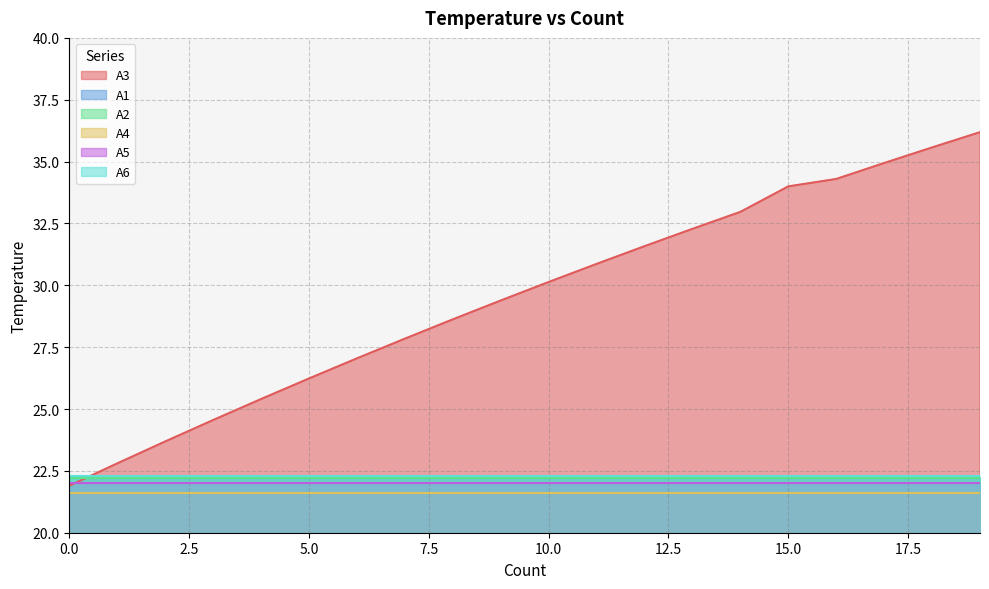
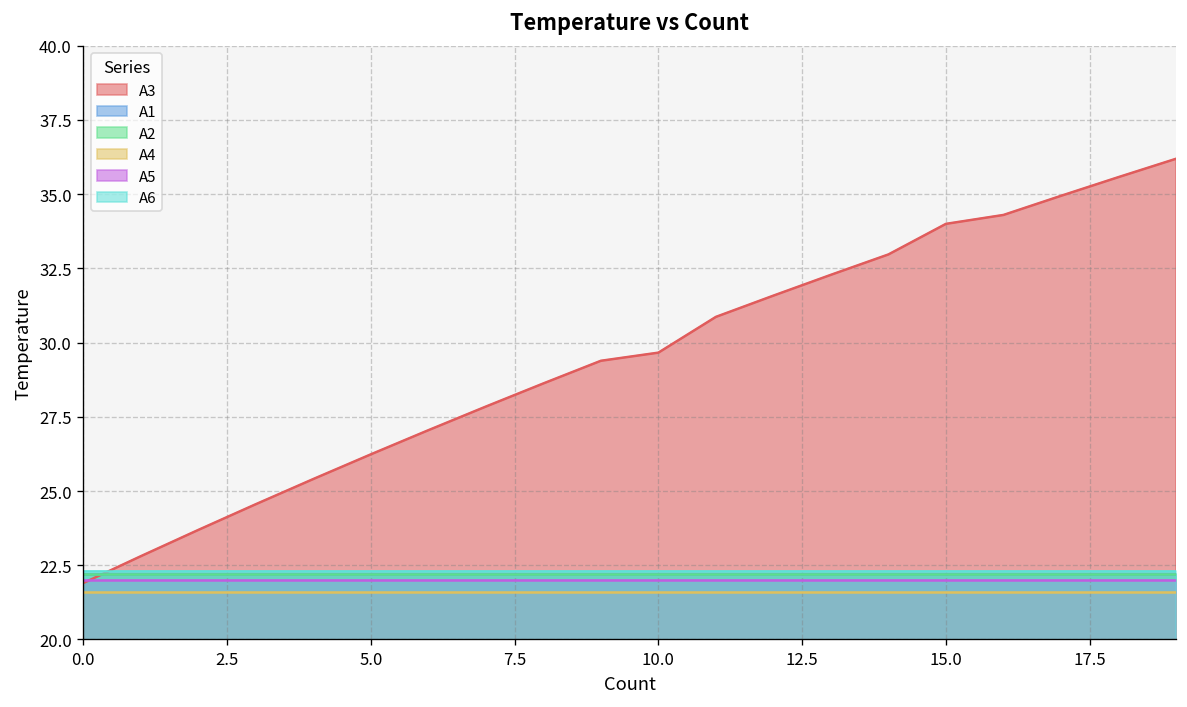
  {
    "A3": {
      "5.0": 26.2,
-     "10.0": 30.1,
+     "10.0": 29.7,
      "15.0": 34.0
    },
    "A4": {
      "0.0": 21.6,
      "5.0": 21.6,
      "10.0": 21.6,
      "15.0": 21.6
    },
    "A5": {
      "5.0": 22.0,
      "10.0": 22.0,
      "15.0": 22.0
    }
  }
